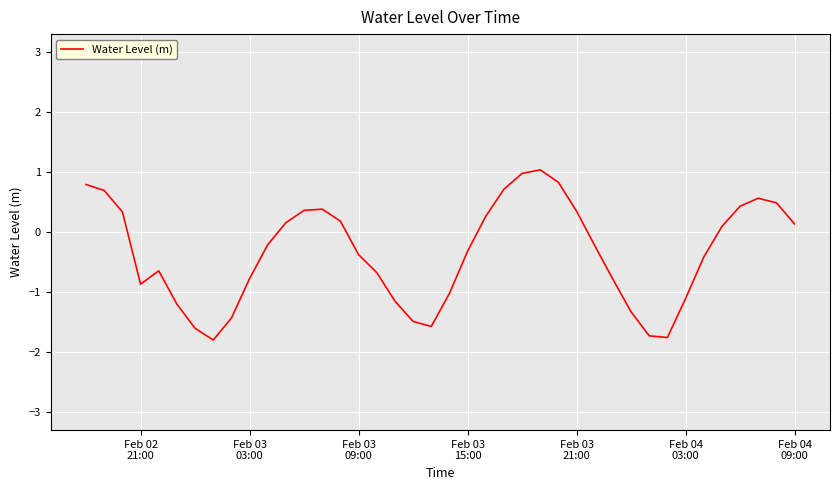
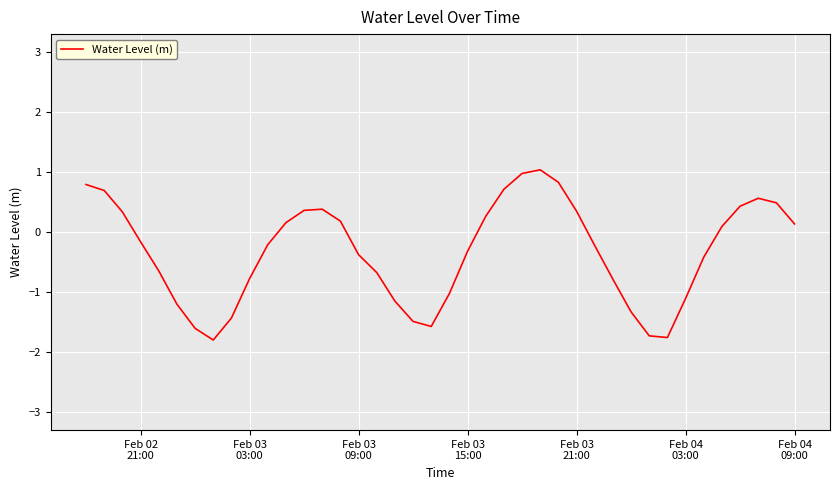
  {
-   "Feb 02 21:00": -0.9,
+   "Feb 02 21:00": -0.2,
    "Feb 03 03:00": -0.8,
    "Feb 03 09:00": -0.4,
    "Feb 03 15:00": -0.3,
    "Feb 03 21:00": 0.3,
    "Feb 04 03:00": -1.1,
    "Feb 04 09:00": 0.1
  }
